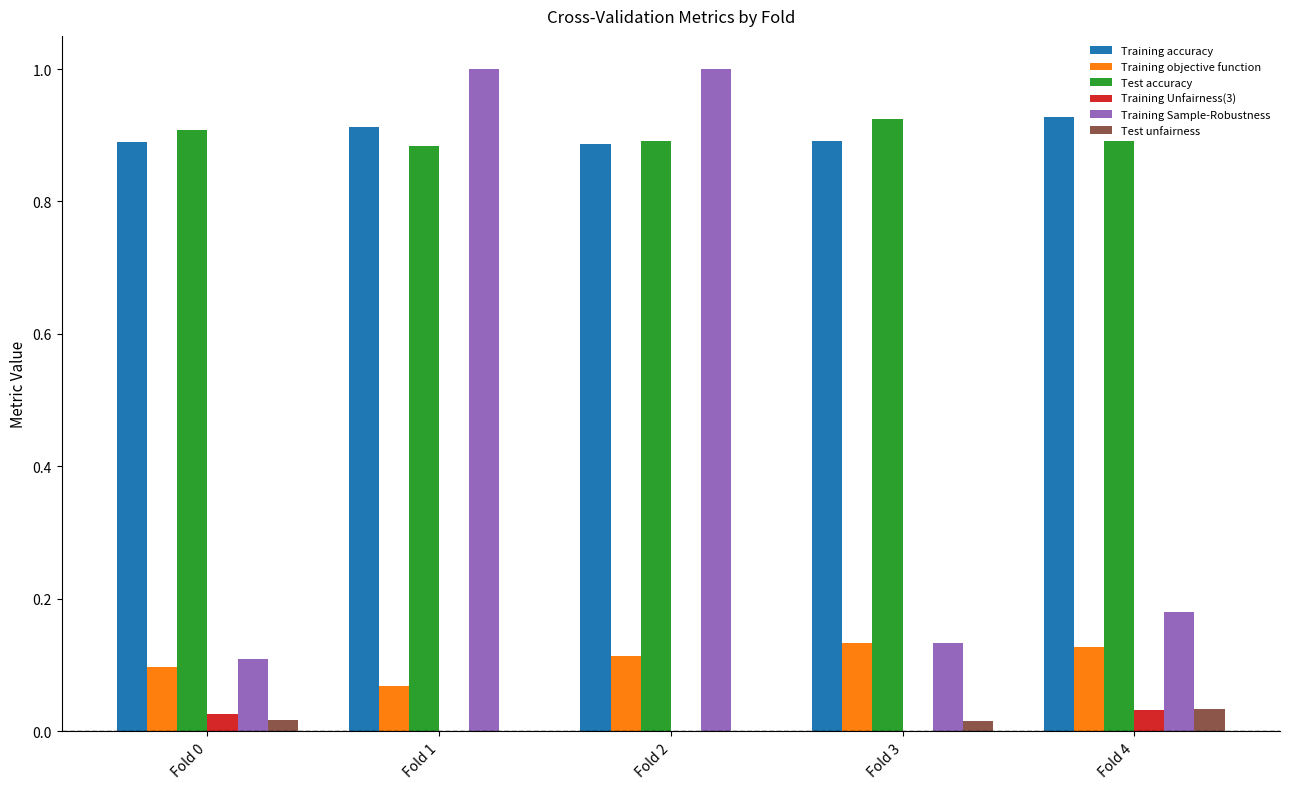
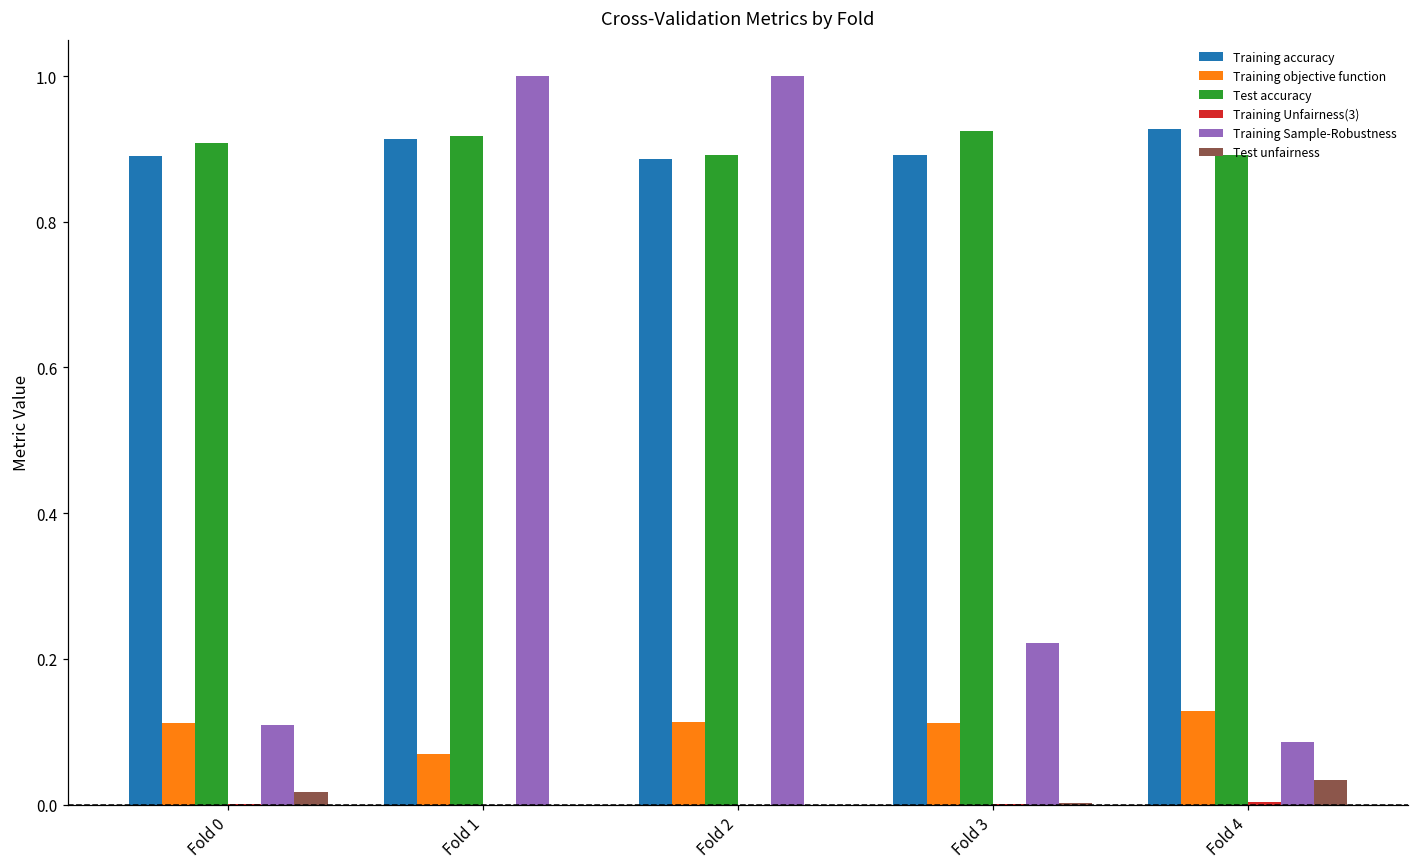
  {
    "Training accuracy": {
      "Fold 0": 0.89,
      "Fold 1": 0.91,
      "Fold 2": 0.89,
      "Fold 3": 0.89,
      "Fold 4": 0.93
    },
    "Training objective function": {
-     "Fold 0": 0.10,
+     "Fold 0": 0.11,
      "Fold 1": 0.07,
      "Fold 2": 0.11,
-     "Fold 3": 0.13,
+     "Fold 3": 0.11,
      "Fold 4": 0.13
    },
    "Test accuracy": {
      "Fold 0": 0.91,
-     "Fold 1": 0.88,
+     "Fold 1": 0.92,
      "Fold 2": 0.89,
      "Fold 3": 0.92,
      "Fold 4": 0.89
    },
    "Training Unfairness(3)": {
-     "Fold 0": 0.03,
+     "Fold 0": 0.00,
      "Fold 1": 0.00,
      "Fold 2": 0.00,
-     "Fold 4": 0.03
+     "Fold 4": 0.00
    },
    "Training Sample-Robustness": {
      "Fold 0": 0.11,
      "Fold 1": 1.00,
      "Fold 2": 1.00,
-     "Fold 3": 0.13,
-     "Fold 4": 0.18
+     "Fold 3": 0.22,
+     "Fold 4": 0.09
    },
    "Test unfairness": {
      "Fold 0": 0.02,
      "Fold 1": 0.00,
      "Fold 2": 0.00,
-     "Fold 3": 0.02,
+     "Fold 3": 0.00,
      "Fold 4": 0.03
    }
  }
